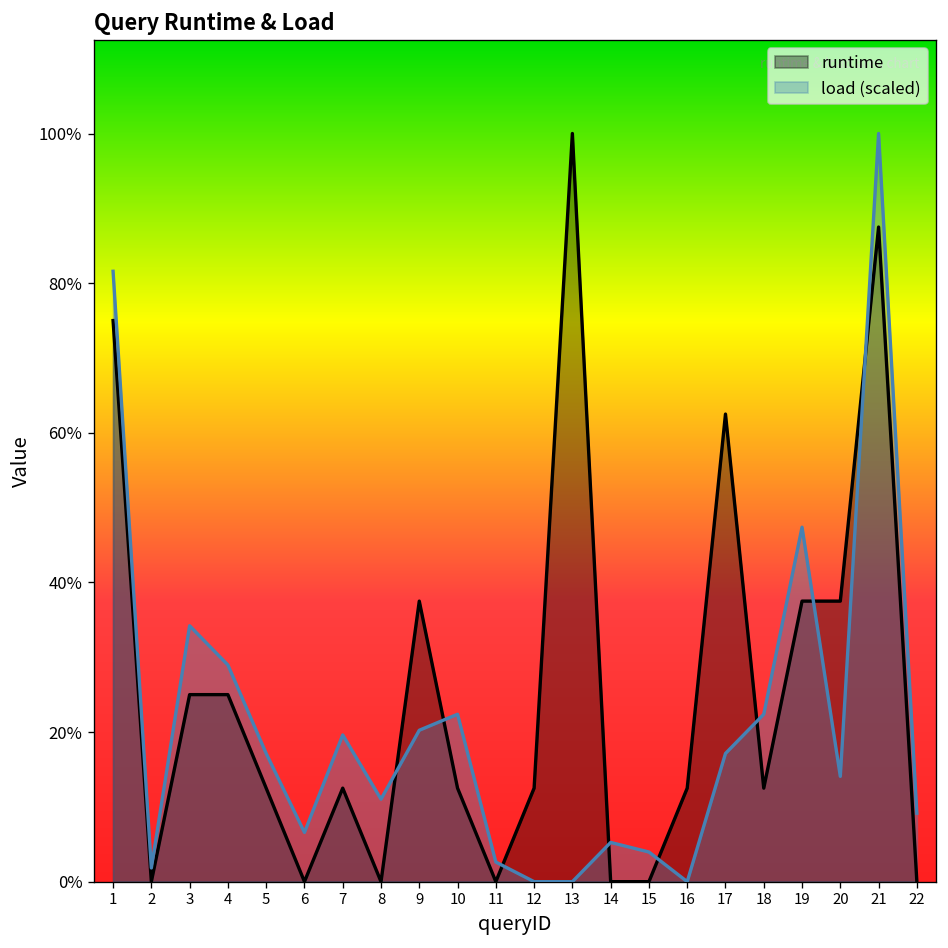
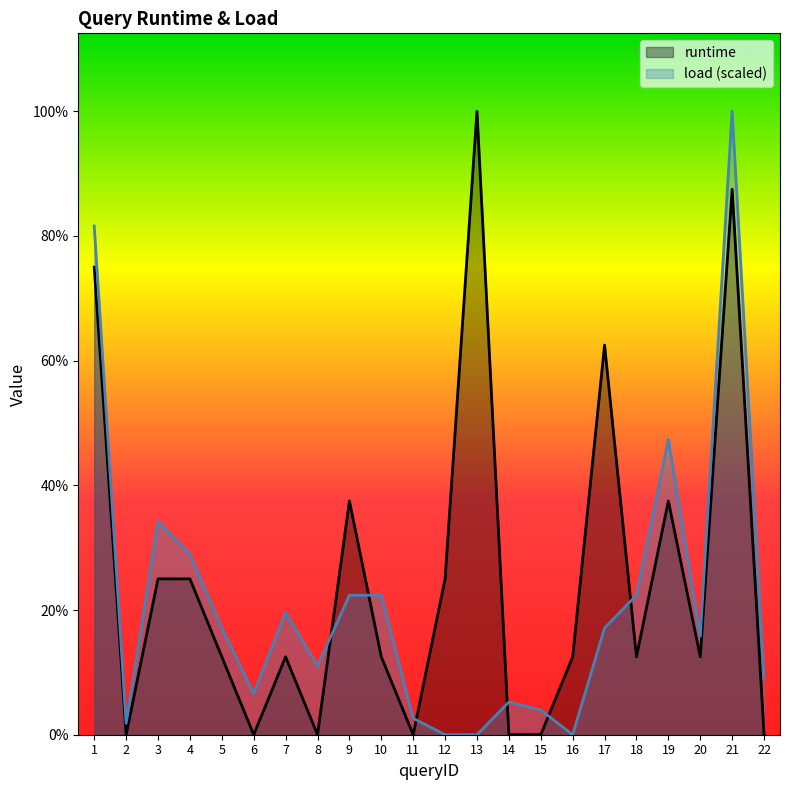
  {
    "runtime": {
      "1": "75%",
      "2": "0%",
      "3": "25%",
      "4": "25%",
      "5": "13%",
      "6": "0%",
      "7": "13%",
      "8": "0%",
      "9": "38%",
      "10": "13%",
      "11": "0%",
-     "12": "13%",
+     "12": "25%",
      "13": "100%",
      "14": "0%",
      "15": "0%",
      "16": "13%",
      "17": "63%",
      "18": "13%",
      "19": "38%",
-     "20": "38%",
+     "20": "13%",
      "21": "88%",
      "22": "0%"
    },
    "load (scaled)": {
      "1": "82%",
      "2": "2%",
      "3": "34%",
      "4": "29%",
      "5": "17%",
      "6": "7%",
      "7": "20%",
      "8": "11%",
-     "9": "20%",
+     "9": "22%",
      "10": "22%",
      "11": "3%",
      "12": "0%",
      "13": "0%",
      "14": "5%",
      "15": "4%",
      "16": "0%",
      "17": "17%",
      "18": "22%",
      "19": "47%",
-     "20": "14%",
+     "20": "16%",
      "21": "100%",
      "22": "9%"
    }
  }
